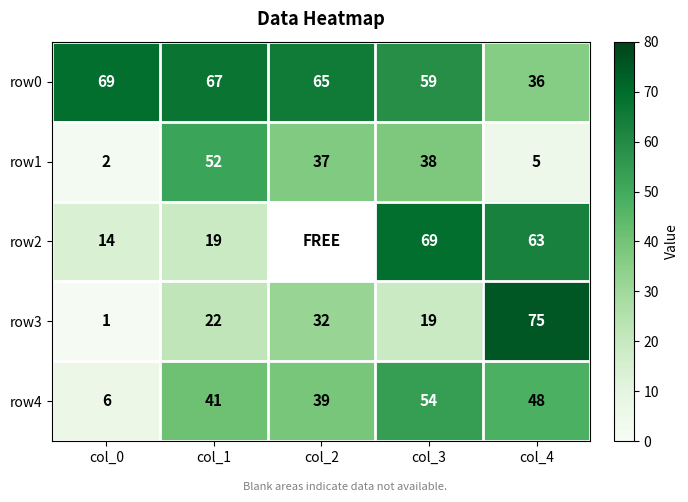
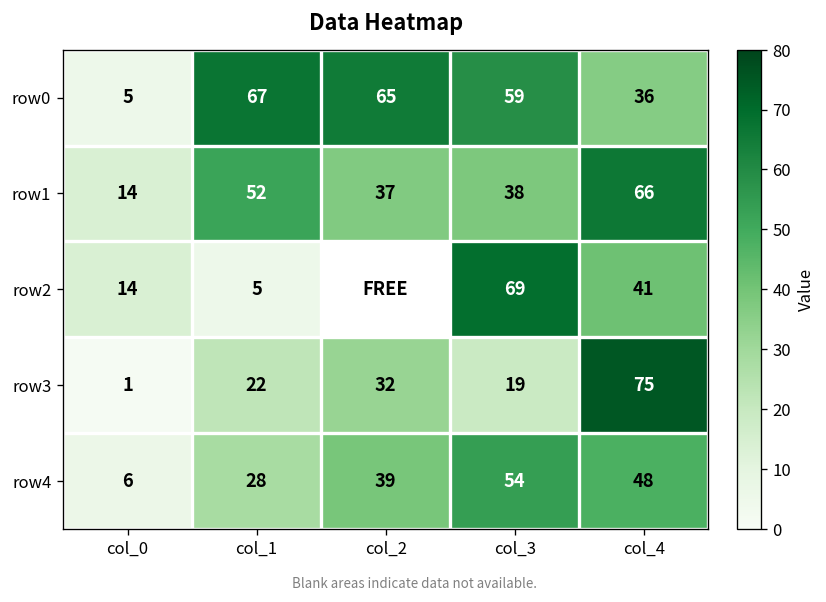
  {
    "row0": {
-     "col_0": 69,
+     "col_0": 5,
      "col_1": 67,
      "col_2": 65,
      "col_3": 59,
      "col_4": 36
    },
    "row1": {
-     "col_0": 2,
+     "col_0": 14,
      "col_1": 52,
      "col_2": 37,
      "col_3": 38,
-     "col_4": 5
+     "col_4": 66
    },
    "row2": {
      "col_0": 14,
-     "col_1": 19,
+     "col_1": 5,
      "col_3": 69,
-     "col_4": 63
+     "col_4": 41
    },
    "row3": {
      "col_0": 1,
      "col_1": 22,
      "col_2": 32,
      "col_3": 19,
      "col_4": 75
    },
    "row4": {
      "col_0": 6,
-     "col_1": 41,
+     "col_1": 28,
      "col_2": 39,
      "col_3": 54,
      "col_4": 48
    }
  }
